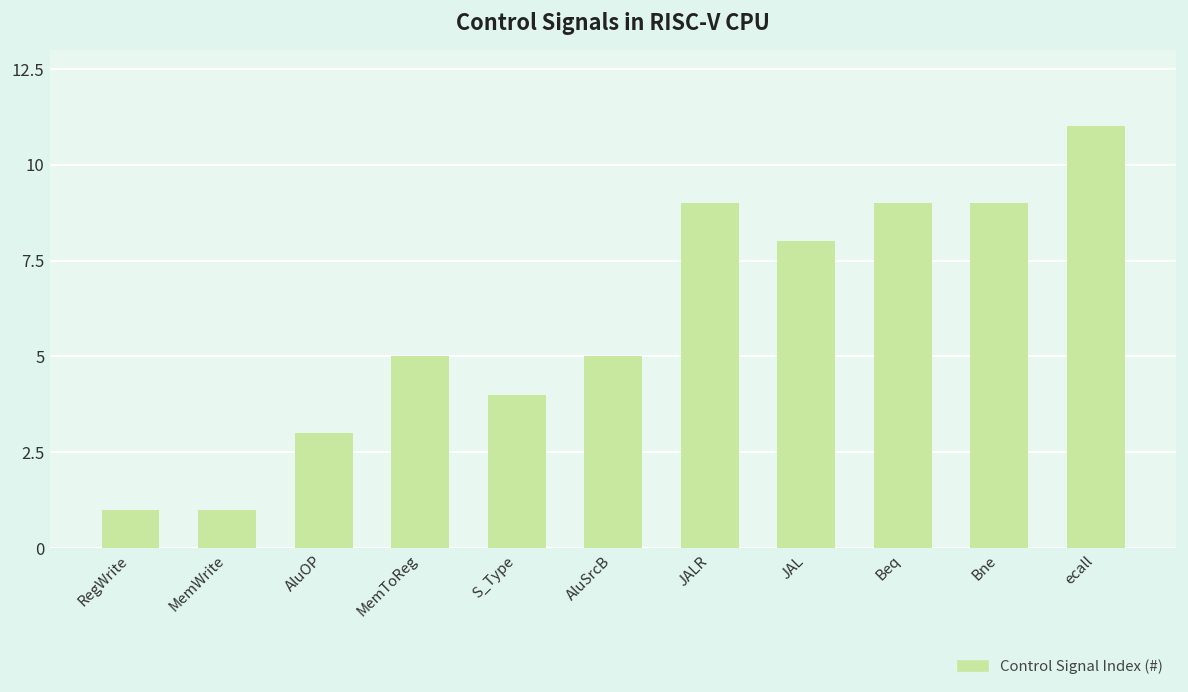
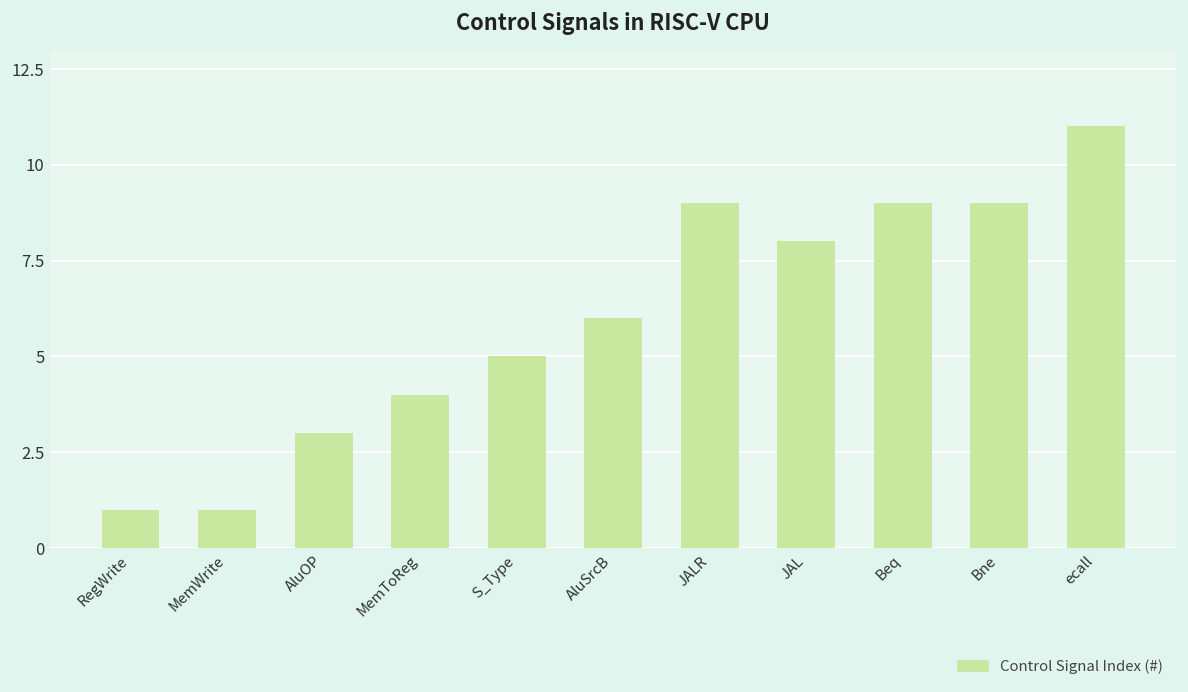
  {
    "RegWrite": 1,
    "MemWrite": 1,
    "AluOP": 3,
-   "MemToReg": 5,
-   "S_Type": 4,
-   "AluSrcB": 5,
+   "MemToReg": 4,
+   "S_Type": 5,
+   "AluSrcB": 6,
    "JALR": 9,
    "JAL": 8,
    "Beq": 9,
    "Bne": 9,
    "ecall": 11
  }
